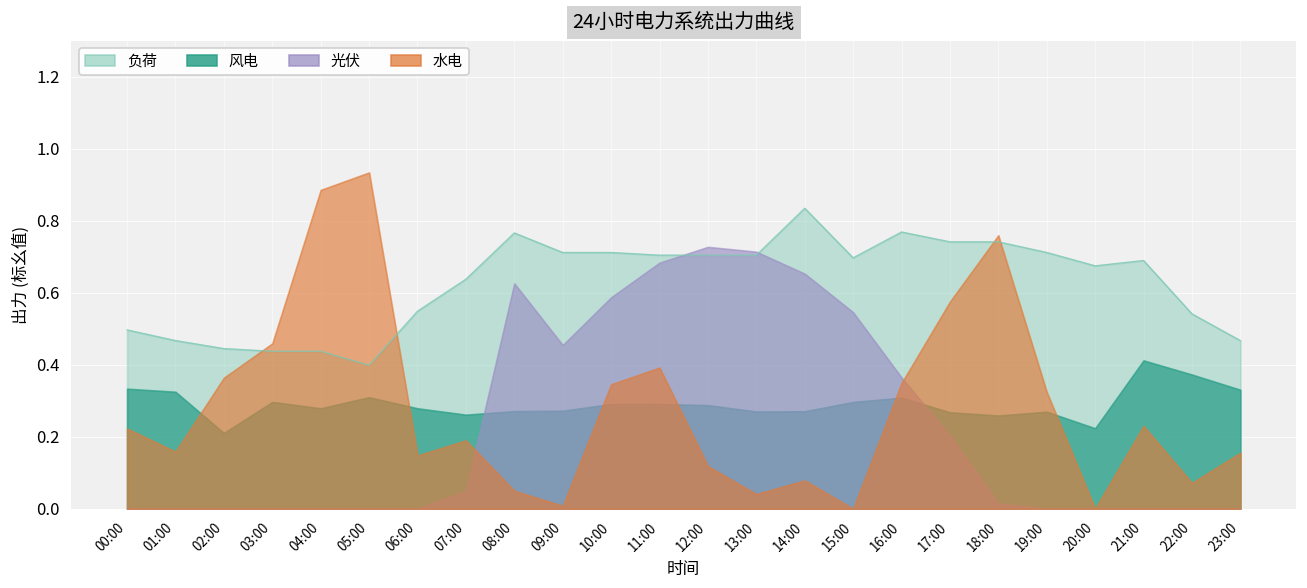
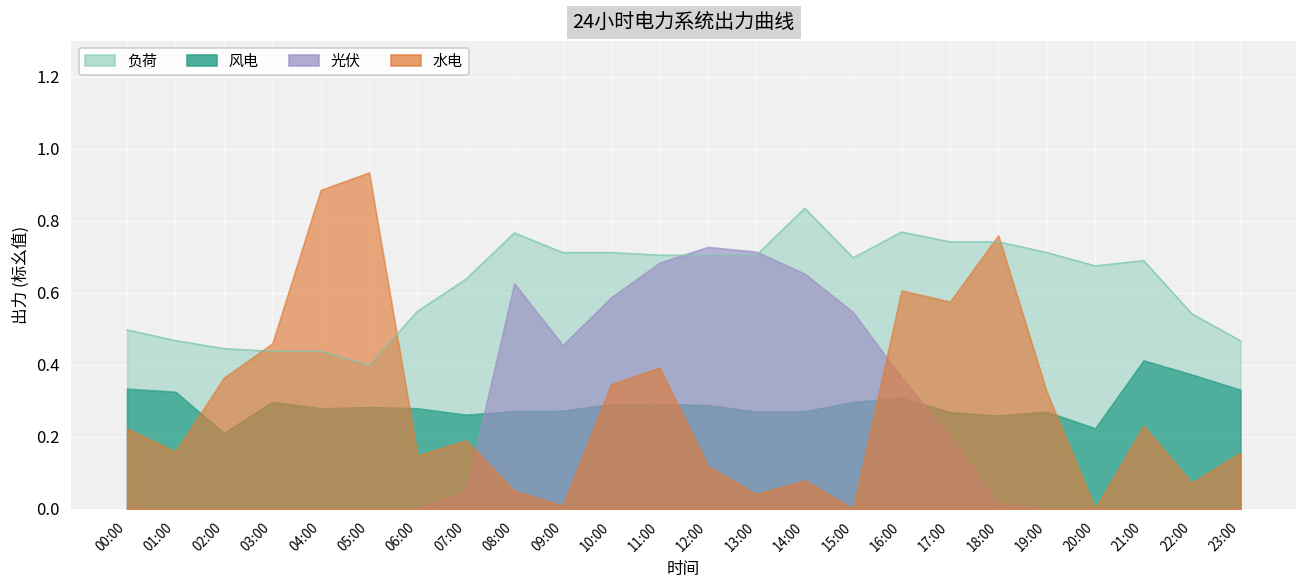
  {
    "负荷": {
      "00:00": 0.50,
      "01:00": 0.47,
      "02:00": 0.45,
      "03:00": 0.44,
      "04:00": 0.44,
      "05:00": 0.40,
      "06:00": 0.55,
      "07:00": 0.64,
      "08:00": 0.77,
      "09:00": 0.71,
      "10:00": 0.71,
      "11:00": 0.70,
      "12:00": 0.70,
      "13:00": 0.70,
      "14:00": 0.83,
      "15:00": 0.70,
      "16:00": 0.77,
      "17:00": 0.74,
      "18:00": 0.74,
      "19:00": 0.71,
      "20:00": 0.67,
      "21:00": 0.69,
      "22:00": 0.54,
      "23:00": 0.47
    },
    "风电": {
      "00:00": 0.33,
      "01:00": 0.33,
      "02:00": 0.21,
      "03:00": 0.30,
      "04:00": 0.28,
-     "05:00": 0.31,
+     "05:00": 0.28,
      "06:00": 0.28,
      "07:00": 0.26,
      "08:00": 0.27,
      "09:00": 0.27,
      "10:00": 0.29,
      "11:00": 0.29,
      "12:00": 0.29,
      "13:00": 0.27,
      "14:00": 0.27,
      "15:00": 0.30,
      "16:00": 0.31,
      "17:00": 0.27,
      "18:00": 0.26,
      "19:00": 0.27,
      "20:00": 0.22,
      "21:00": 0.41,
      "22:00": 0.37,
      "23:00": 0.33
    },
    "光伏": {
      "00:00": 0.00,
      "01:00": 0.00,
      "02:00": 0.00,
      "03:00": 0.00,
      "04:00": 0.00,
      "05:00": 0.00,
      "06:00": 0.00,
      "07:00": 0.05,
      "08:00": 0.63,
      "09:00": 0.45,
      "10:00": 0.59,
      "11:00": 0.68,
      "12:00": 0.73,
      "13:00": 0.71,
      "14:00": 0.65,
      "15:00": 0.55,
      "16:00": 0.36,
      "17:00": 0.20,
      "18:00": 0.01,
      "19:00": 0.00,
      "21:00": 0.00,
      "22:00": 0.00,
      "23:00": 0.00
    },
    "水电": {
      "00:00": 0.22,
      "01:00": 0.16,
      "02:00": 0.36,
      "03:00": 0.46,
      "04:00": 0.89,
      "05:00": 0.93,
      "06:00": 0.15,
      "07:00": 0.19,
      "08:00": 0.05,
      "10:00": 0.35,
      "11:00": 0.39,
      "12:00": 0.12,
      "13:00": 0.04,
      "14:00": 0.08,
      "15:00": 0.00,
-     "16:00": 0.35,
+     "16:00": 0.61,
      "17:00": 0.58,
      "18:00": 0.76,
      "19:00": 0.32,
      "21:00": 0.23,
      "22:00": 0.07,
      "23:00": 0.16
    }
  }
